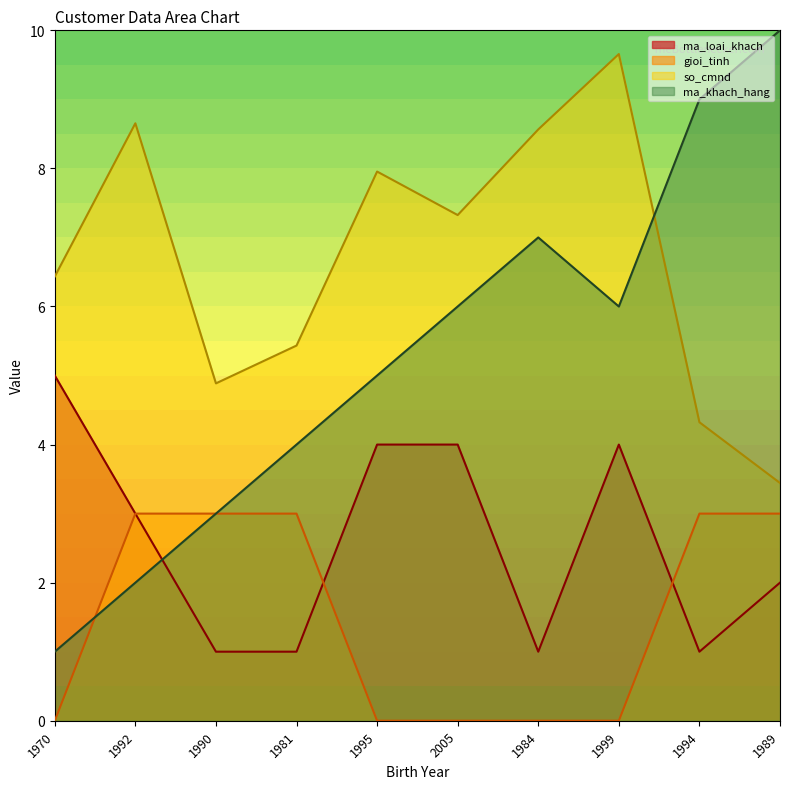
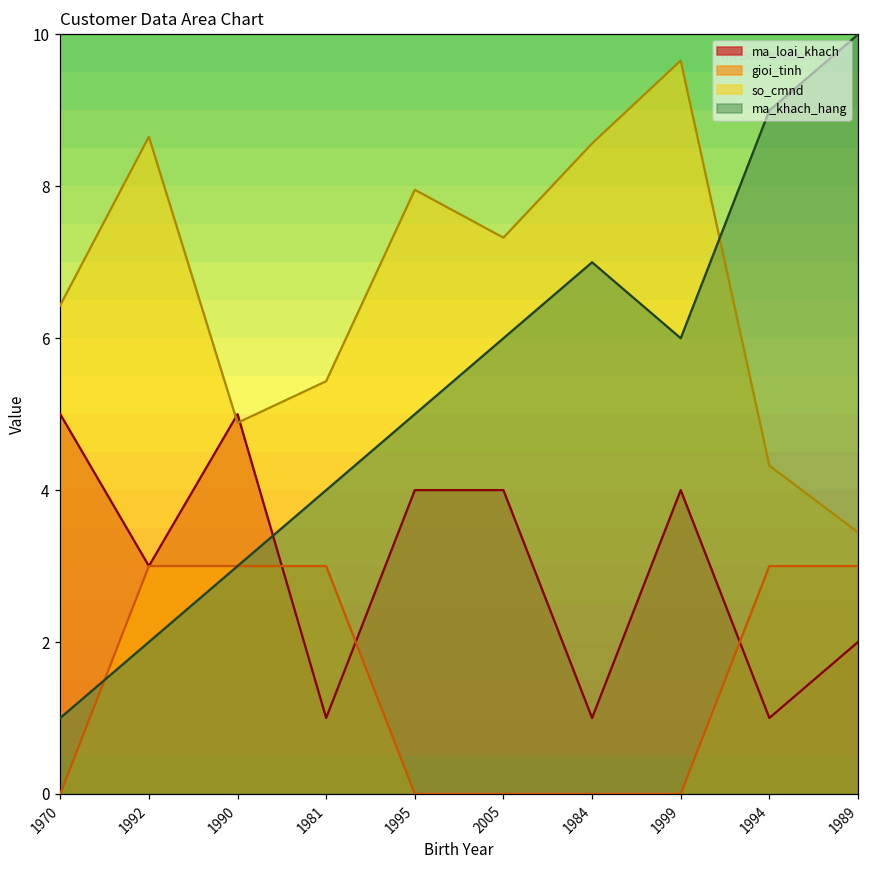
  {
    "ma_loai_khach": {
      "1970": 5,
-     "1990": 1,
+     "1990": 5,
      "1981": 1,
      "1995": 4,
      "2005": 4,
      "1984": 1,
      "1999": 4,
      "1994": 1,
      "1989": 2
    },
    "gioi_tinh": {
      "1970": 0,
      "1981": 3,
      "1995": 0,
      "2005": 0,
      "1984": 0,
      "1999": 0,
      "1994": 3,
      "1989": 3
    },
    "so_cmnd": {
      "1970": 6.4,
      "1992": 8.7,
      "1990": 4.9,
      "1981": 5.4,
      "1995": 8.0,
      "2005": 7.3,
      "1984": 8.6,
      "1999": 9.7,
      "1994": 4.3,
      "1989": 3.4
    },
    "ma_khach_hang": {
      "1970": 1,
      "1992": 2,
      "1981": 4,
      "1995": 5,
      "2005": 6,
      "1984": 7,
      "1999": 6,
      "1989": 10
    }
  }
